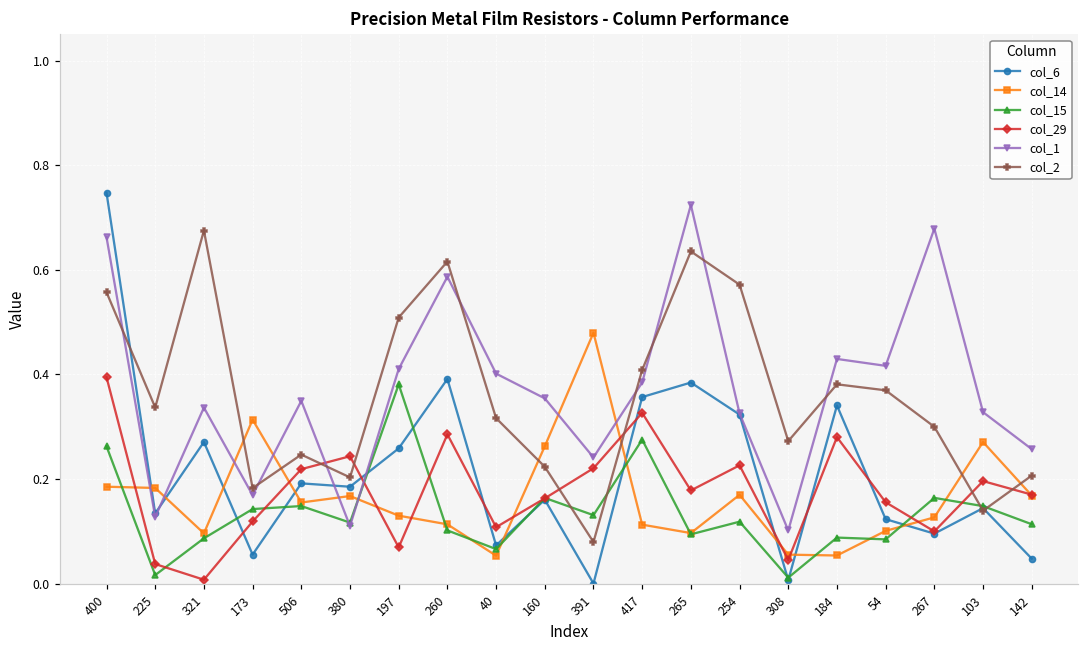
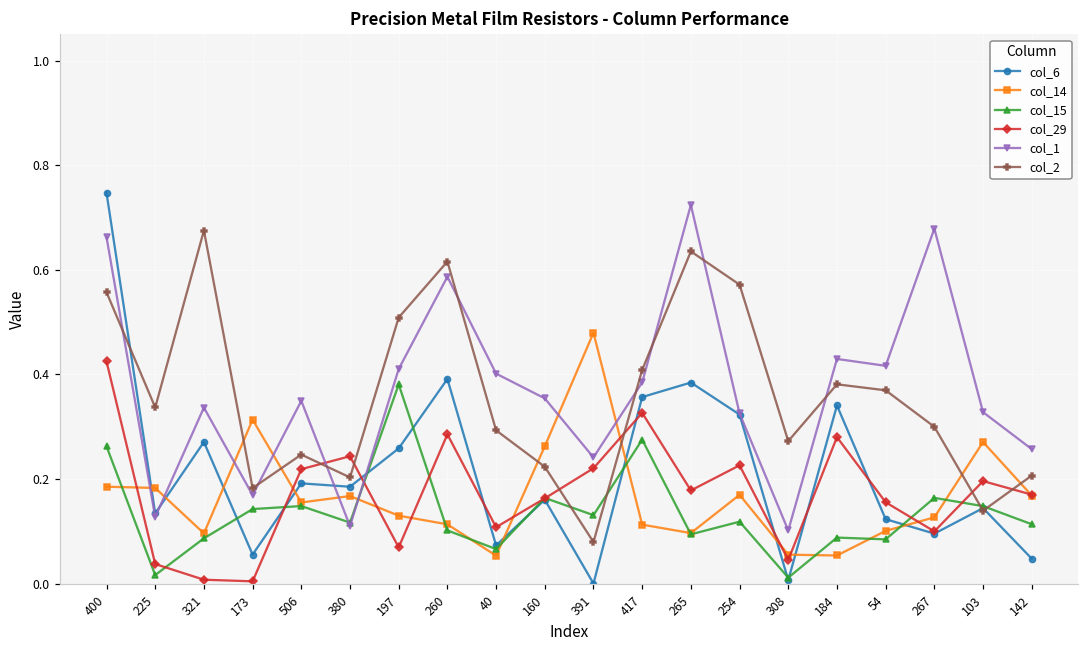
  {
    "col_6": {
      "400": 0.75,
      "225": 0.13,
      "321": 0.27,
      "173": 0.06,
      "506": 0.19,
      "380": 0.19,
      "197": 0.26,
      "260": 0.39,
      "40": 0.07,
      "391": 0.00,
      "417": 0.36,
      "265": 0.38,
      "184": 0.34,
      "54": 0.12,
      "142": 0.05
    },
    "col_14": {
      "400": 0.19,
      "225": 0.18,
      "321": 0.10,
      "173": 0.31,
      "506": 0.15,
      "380": 0.17,
      "197": 0.13,
      "260": 0.11,
      "40": 0.05,
      "160": 0.26,
      "391": 0.48,
      "417": 0.11,
      "254": 0.17,
      "308": 0.06,
      "184": 0.05,
      "54": 0.10,
      "267": 0.13,
      "103": 0.27
    },
    "col_15": {
      "400": 0.26,
      "225": 0.02,
      "321": 0.09,
      "173": 0.14,
      "506": 0.15,
      "380": 0.12,
      "197": 0.38,
      "260": 0.10,
      "40": 0.07,
      "391": 0.13,
      "417": 0.28,
      "254": 0.12,
      "184": 0.09,
      "54": 0.08,
      "267": 0.16,
      "142": 0.11
    },
    "col_29": {
-     "400": 0.39,
+     "400": 0.42,
      "225": 0.04,
      "321": 0.01,
-     "173": 0.12,
+     "173": 0.00,
      "506": 0.22,
      "380": 0.24,
      "197": 0.07,
      "260": 0.29,
      "40": 0.11,
      "391": 0.22,
      "417": 0.33,
      "265": 0.18,
      "254": 0.23,
      "308": 0.05,
      "184": 0.28,
      "54": 0.16,
      "103": 0.20
    },
    "col_1": {
      "400": 0.66,
      "225": 0.13,
      "321": 0.34,
      "173": 0.17,
      "506": 0.35,
      "380": 0.11,
      "197": 0.41,
      "260": 0.59,
      "40": 0.40,
      "160": 0.35,
      "391": 0.24,
      "417": 0.38,
      "265": 0.72,
      "308": 0.10,
      "184": 0.43,
      "54": 0.42,
      "267": 0.68,
      "103": 0.33,
      "142": 0.26
    },
    "col_2": {
      "400": 0.56,
      "225": 0.34,
      "321": 0.68,
      "173": 0.18,
      "506": 0.25,
      "380": 0.20,
      "197": 0.51,
      "260": 0.62,
-     "40": 0.32,
+     "40": 0.29,
      "160": 0.22,
      "391": 0.08,
      "417": 0.41,
      "265": 0.64,
      "254": 0.57,
      "308": 0.27,
      "184": 0.38,
      "54": 0.37,
      "267": 0.30,
      "142": 0.21
    }
  }
